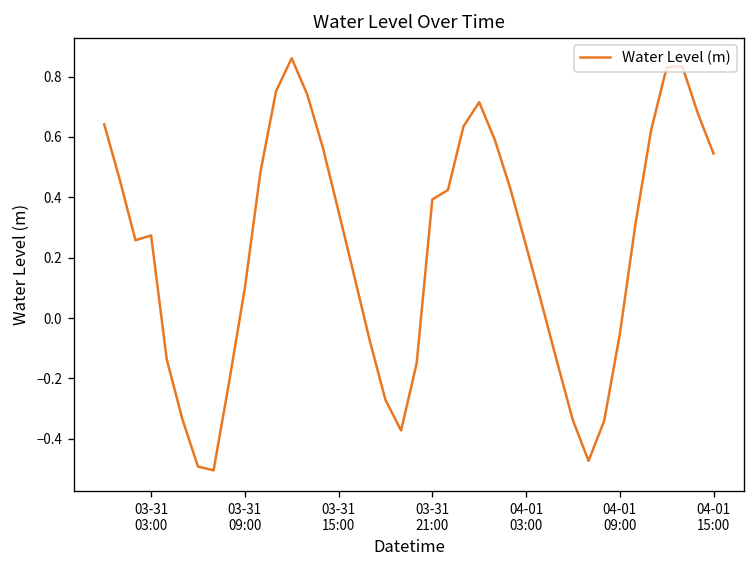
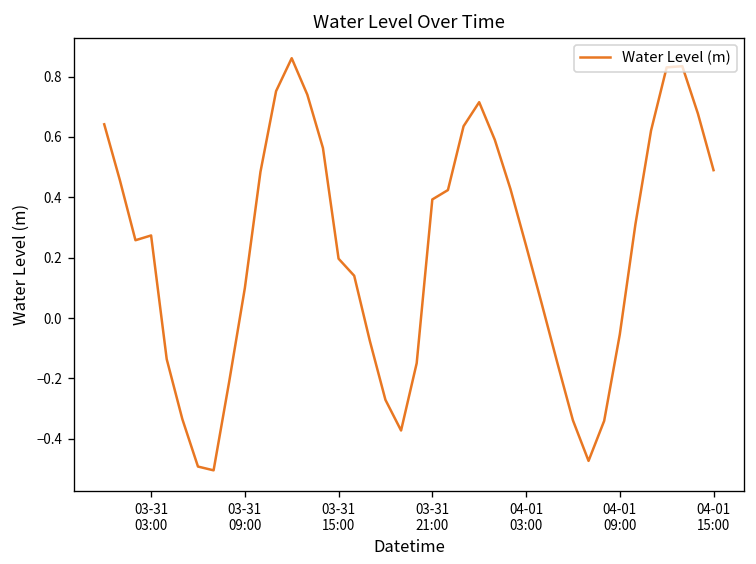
  {
    "03-31 03:00": 0.27,
    "03-31 09:00": 0.10,
-   "03-31 15:00": 0.35,
+   "03-31 15:00": 0.20,
    "03-31 21:00": 0.39,
    "04-01 03:00": 0.24,
    "04-01 09:00": -0.05,
-   "04-01 15:00": 0.54
+   "04-01 15:00": 0.49
  }
